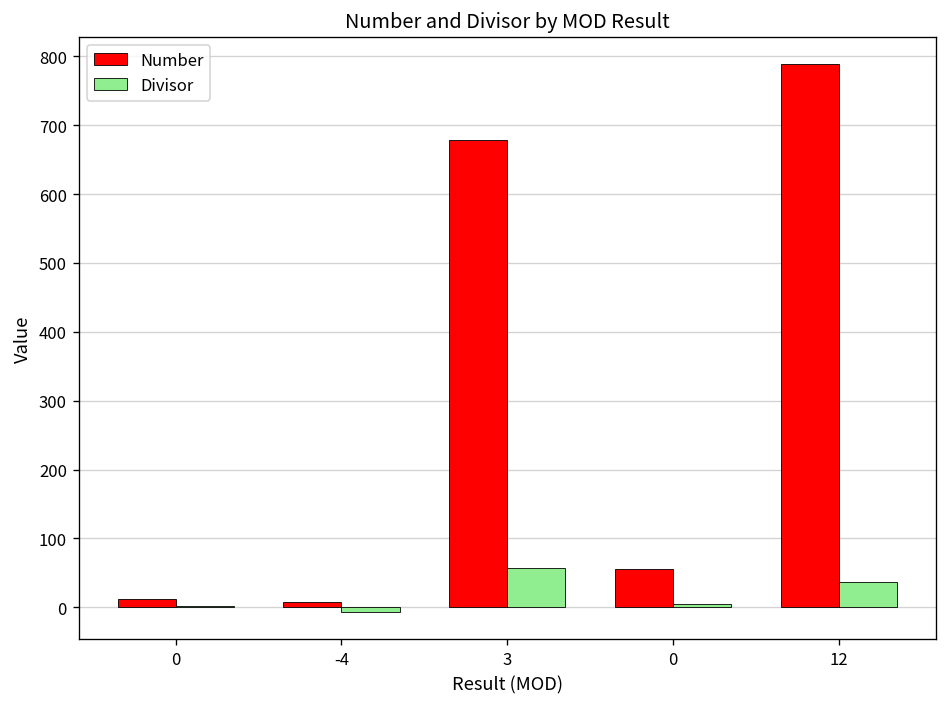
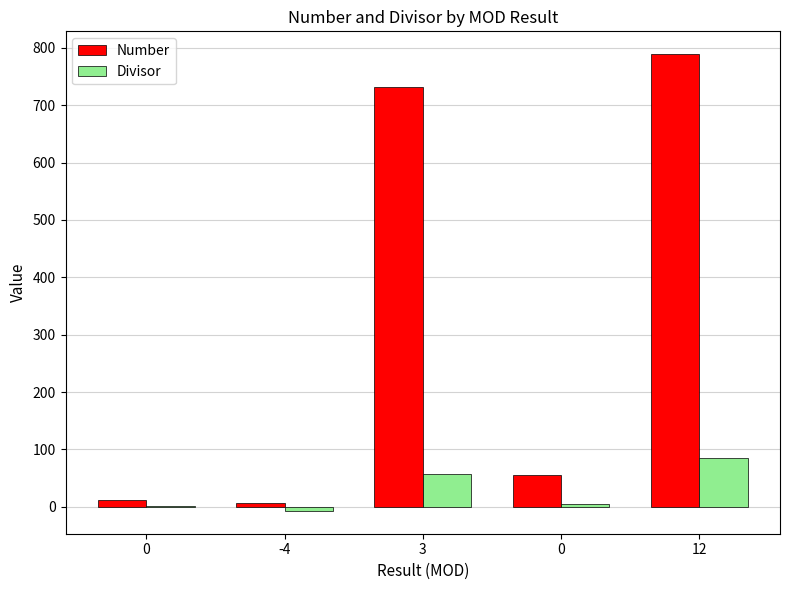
  {
    "Number": {
      "-4": 10,
-     "3": 680,
+     "3": 730,
      "12": 790
    },
    "Divisor": {
      "-4": -10,
      "3": 60,
-     "12": 40
+     "12": 90
    }
  }
